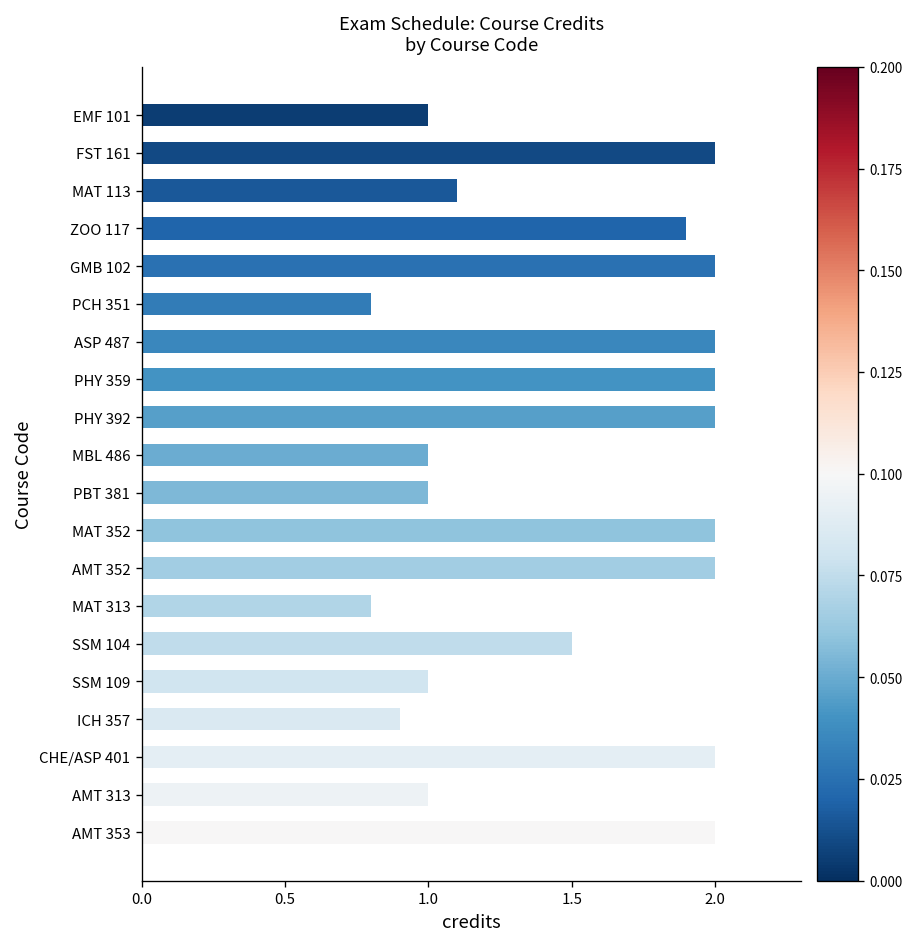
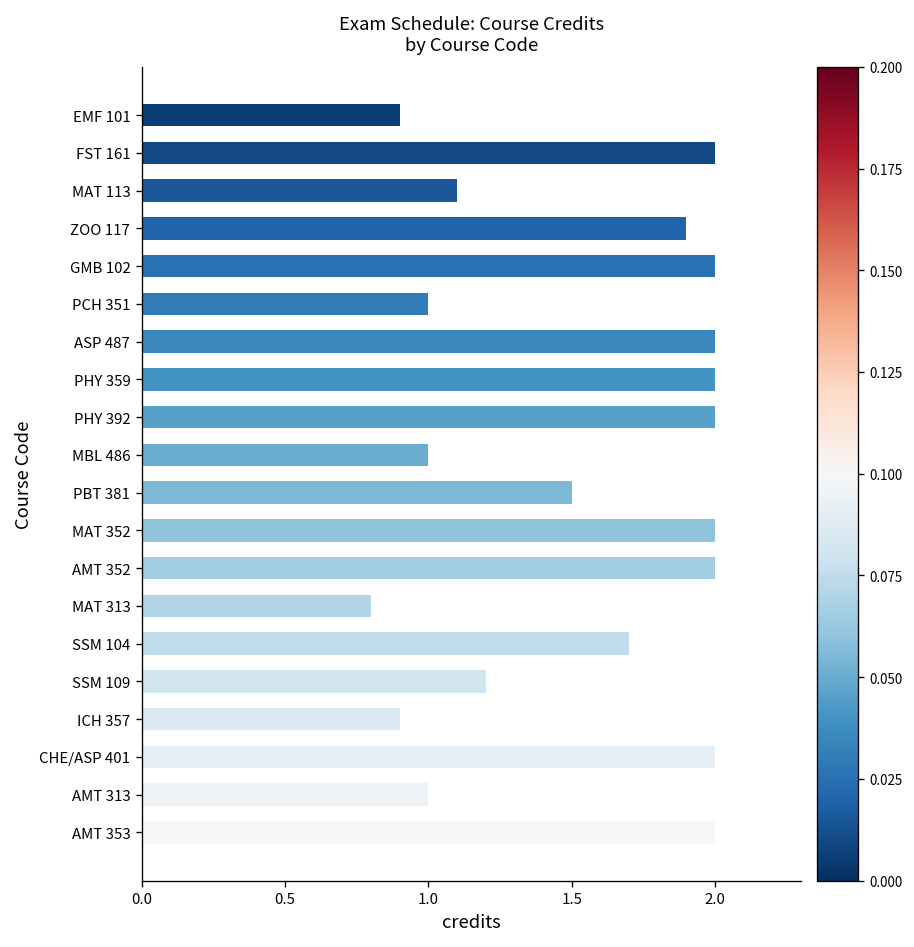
  {
-   "EMF 101": 1.0,
+   "EMF 101": 0.9,
    "FST 161": 2.0,
    "MAT 113": 1.1,
    "ZOO 117": 1.9,
    "GMB 102": 2.0,
-   "PCH 351": 0.8,
+   "PCH 351": 1.0,
    "ASP 487": 2.0,
    "PHY 359": 2.0,
    "PHY 392": 2.0,
    "MBL 486": 1.0,
-   "PBT 381": 1.0,
+   "PBT 381": 1.5,
    "MAT 352": 2.0,
    "AMT 352": 2.0,
    "MAT 313": 0.8,
-   "SSM 104": 1.5,
-   "SSM 109": 1.0,
+   "SSM 104": 1.7,
+   "SSM 109": 1.2,
    "ICH 357": 0.9,
    "CHE/ASP 401": 2.0,
    "AMT 313": 1.0,
    "AMT 353": 2.0
  }
